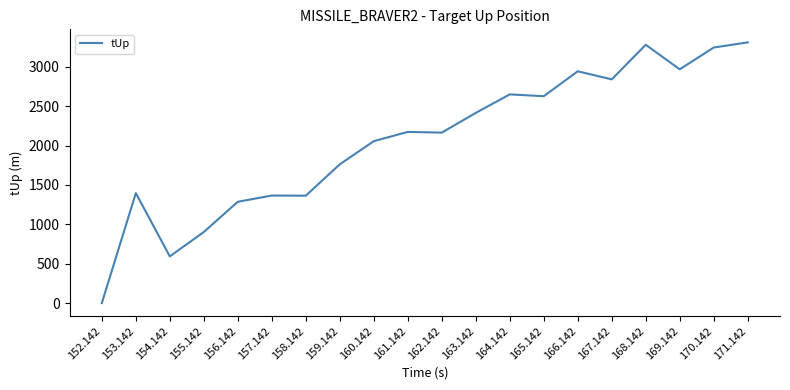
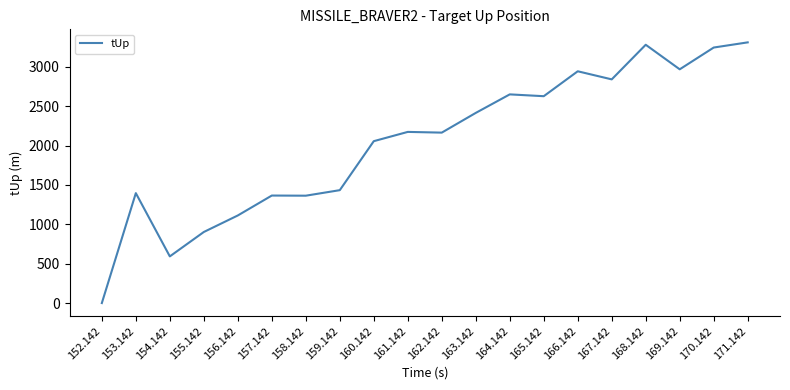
  {
    "152.142": 0,
    "153.142": 1400,
    "154.142": 600,
    "155.142": 900,
-   "156.142": 1300,
+   "156.142": 1100,
    "157.142": 1400,
    "158.142": 1400,
-   "159.142": 1800,
+   "159.142": 1400,
    "160.142": 2100,
    "161.142": 2200,
    "162.142": 2200,
    "163.142": 2400,
    "164.142": 2700,
    "165.142": 2600,
    "166.142": 2900,
    "167.142": 2800,
    "168.142": 3300,
    "169.142": 3000,
    "170.142": 3200,
    "171.142": 3300
  }
